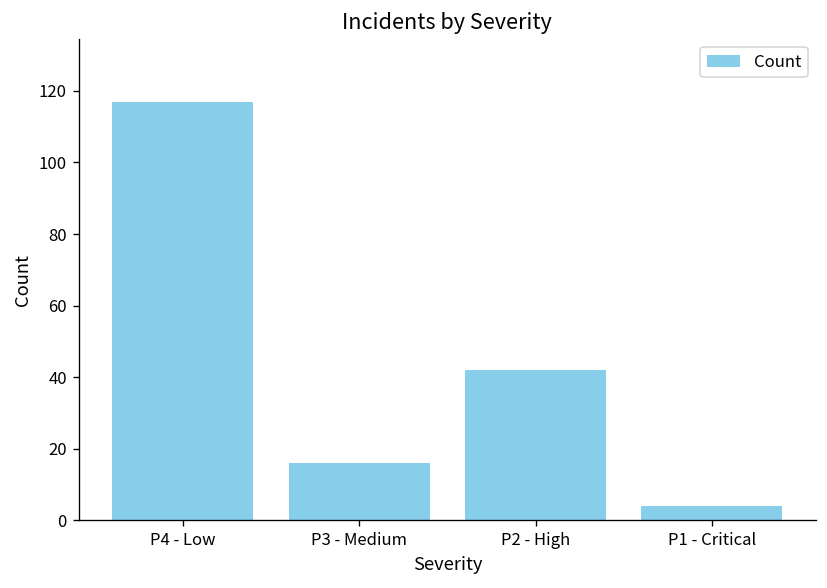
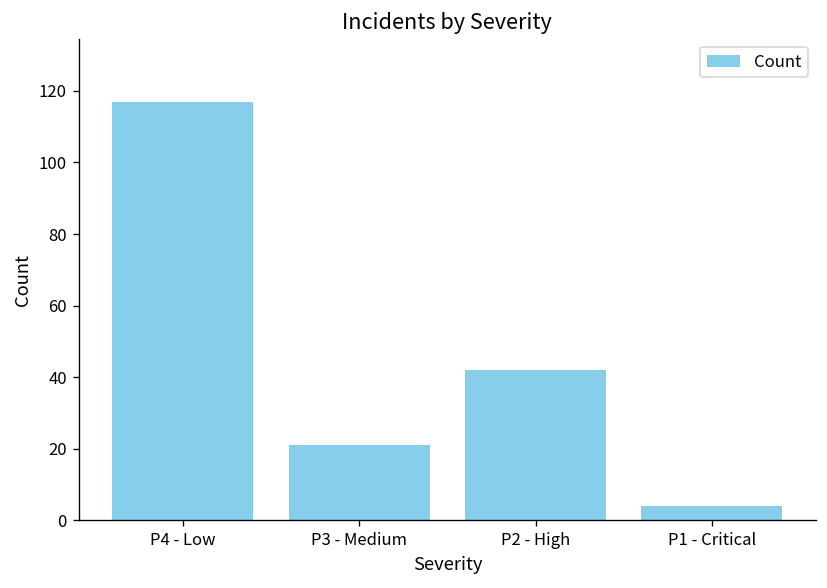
  {
    "P4 - Low": 117,
-   "P3 - Medium": 16,
+   "P3 - Medium": 21,
    "P2 - High": 42,
    "P1 - Critical": 4
  }
